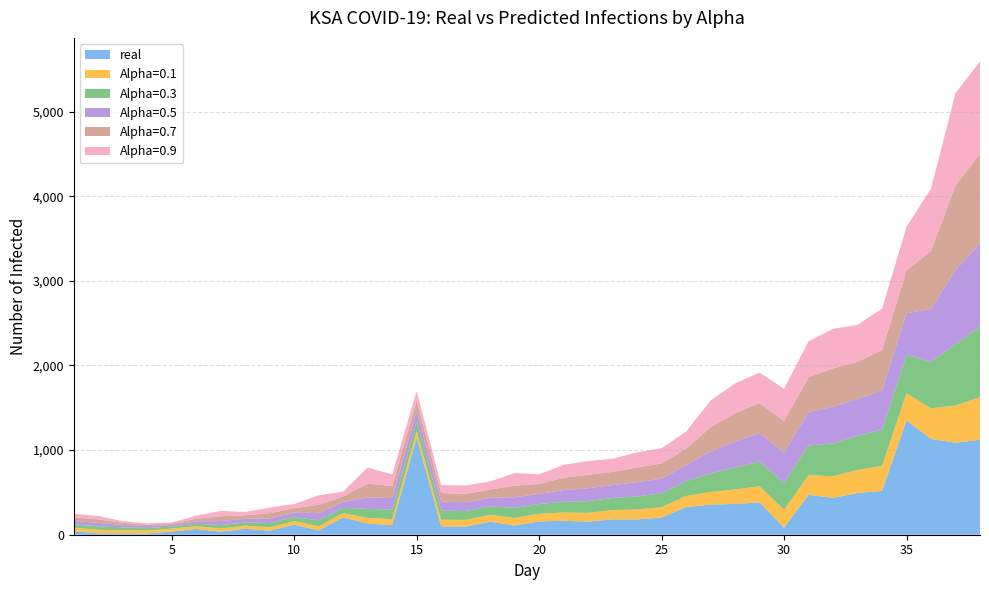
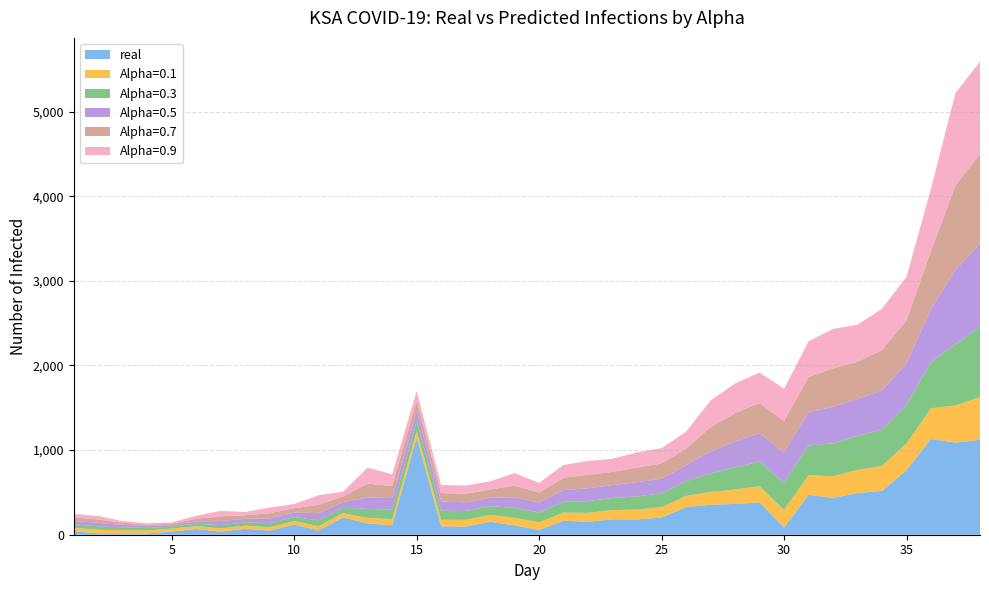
  {
    "real": {
      "5": "0",
      "10": "100",
      "15": "1,100",
-     "20": "200",
+     "20": "100",
      "25": "200",
      "30": "100",
-     "35": "1,400"
+     "35": "800"
    },
    "Alpha=0.1": {
      "10": "0",
      "15": "100",
      "20": "100",
      "25": "100",
      "30": "200",
      "35": "300"
    },
    "Alpha=0.3": {
      "10": "0",
      "15": "100",
      "20": "100",
      "25": "200",
      "30": "300",
      "35": "500"
    },
    "Alpha=0.5": {
      "10": "100",
      "15": "100",
      "20": "100",
      "25": "200",
      "30": "400",
      "35": "500"
    },
    "Alpha=0.7": {
      "10": "100",
      "15": "100",
      "20": "100",
      "25": "200",
      "30": "400",
      "35": "500"
    },
    "Alpha=0.9": {
      "10": "0",
      "15": "100",
      "20": "100",
      "25": "200",
      "30": "400",
      "35": "500"
    }
  }
